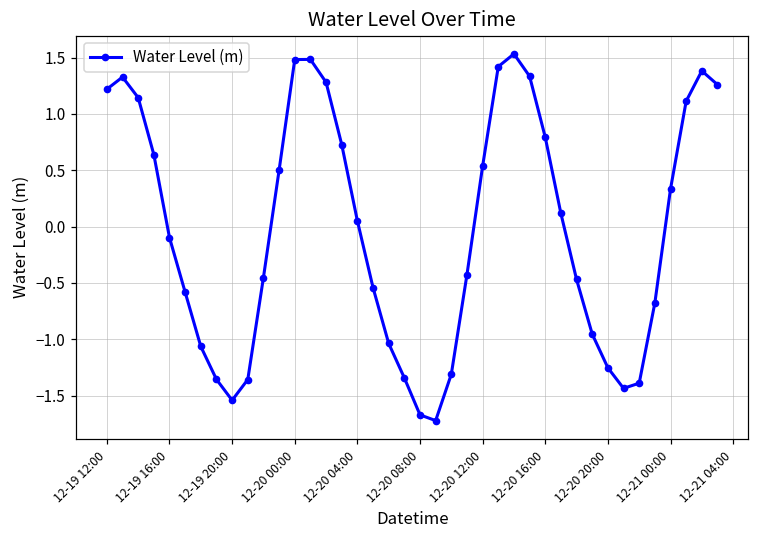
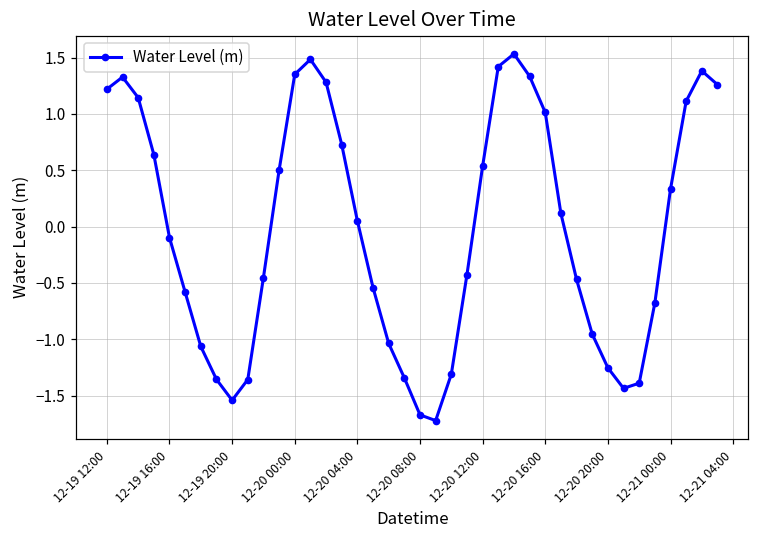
  {
    "12-19 12:00": 1.22,
    "12-19 16:00": -0.10,
    "12-19 20:00": -1.54,
-   "12-20 00:00": 1.48,
+   "12-20 00:00": 1.35,
    "12-20 04:00": 0.05,
    "12-20 08:00": -1.67,
    "12-20 12:00": 0.54,
-   "12-20 16:00": 0.79,
+   "12-20 16:00": 1.01,
    "12-20 20:00": -1.25,
    "12-21 00:00": 0.33
  }
